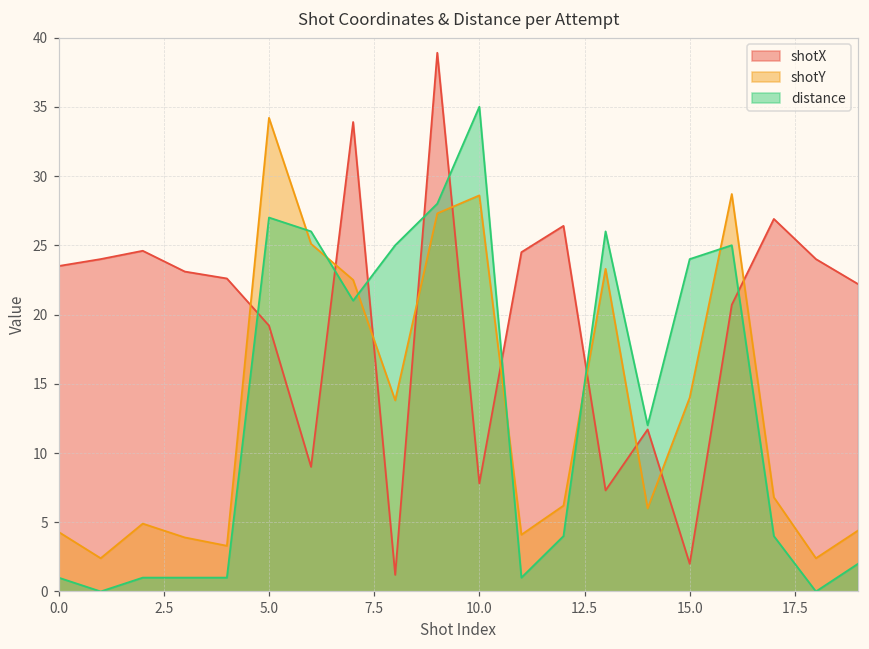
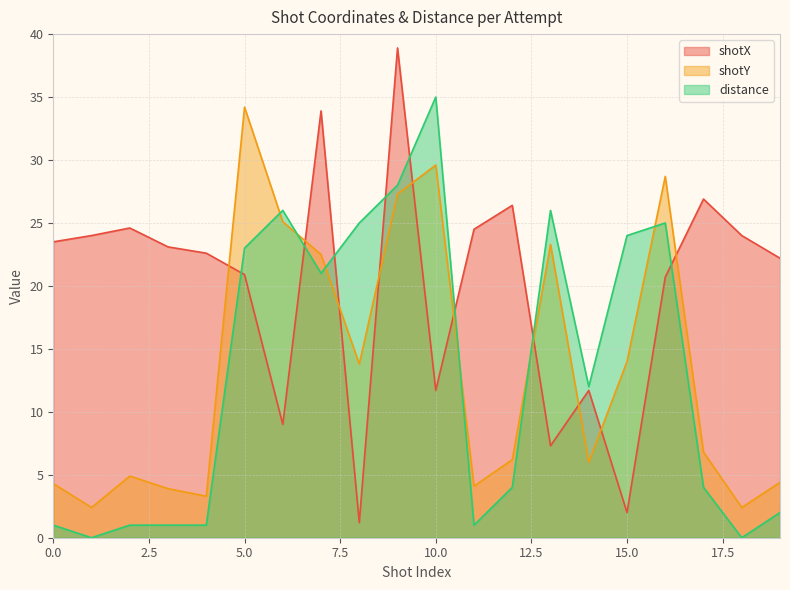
  {
    "shotX": {
      "0.0": 23.5,
-     "5.0": 19.2,
-     "10.0": 7.8,
+     "5.0": 20.9,
+     "10.0": 11.7,
      "15.0": 2.0
    },
    "shotY": {
      "0.0": 4.3,
      "5.0": 34.2,
-     "10.0": 28.6,
+     "10.0": 29.6,
      "15.0": 14.0
    },
    "distance": {
      "0.0": 1,
-     "5.0": 27,
+     "5.0": 23,
      "10.0": 35,
      "15.0": 24
    }
  }
